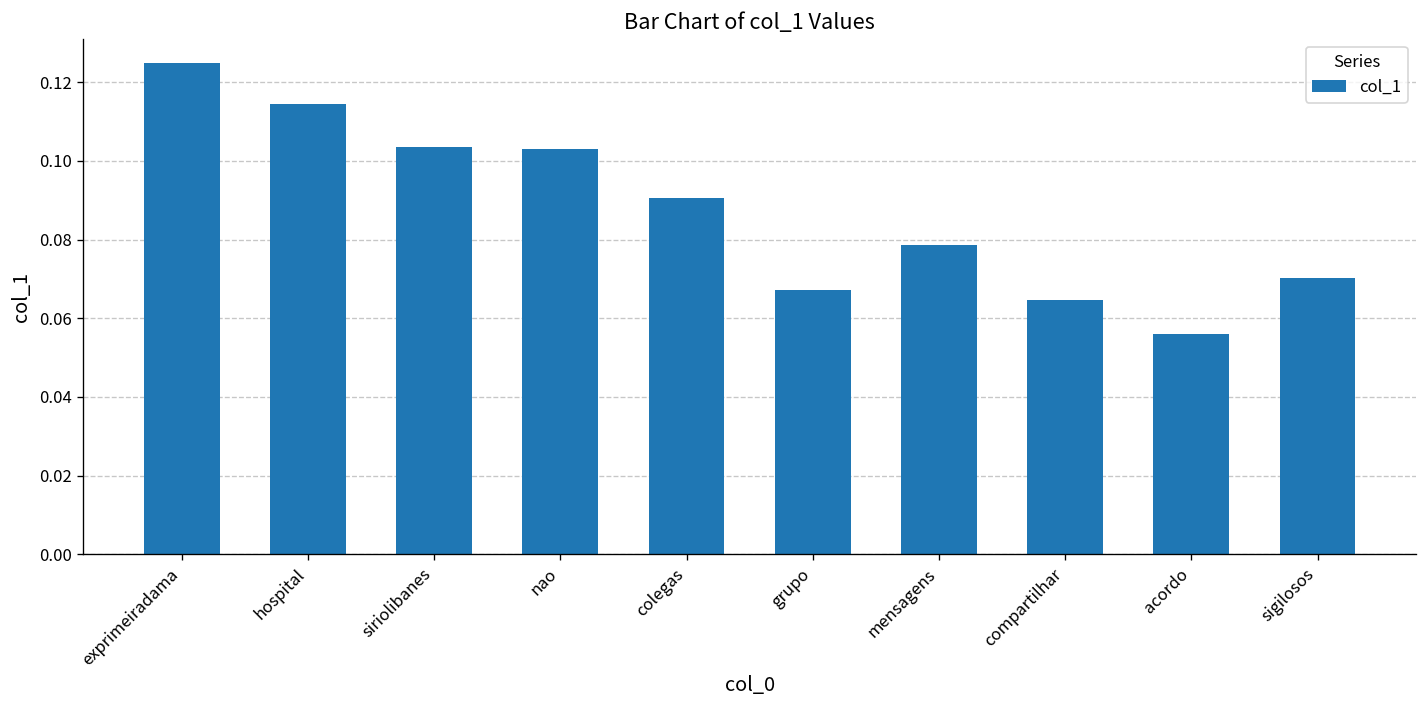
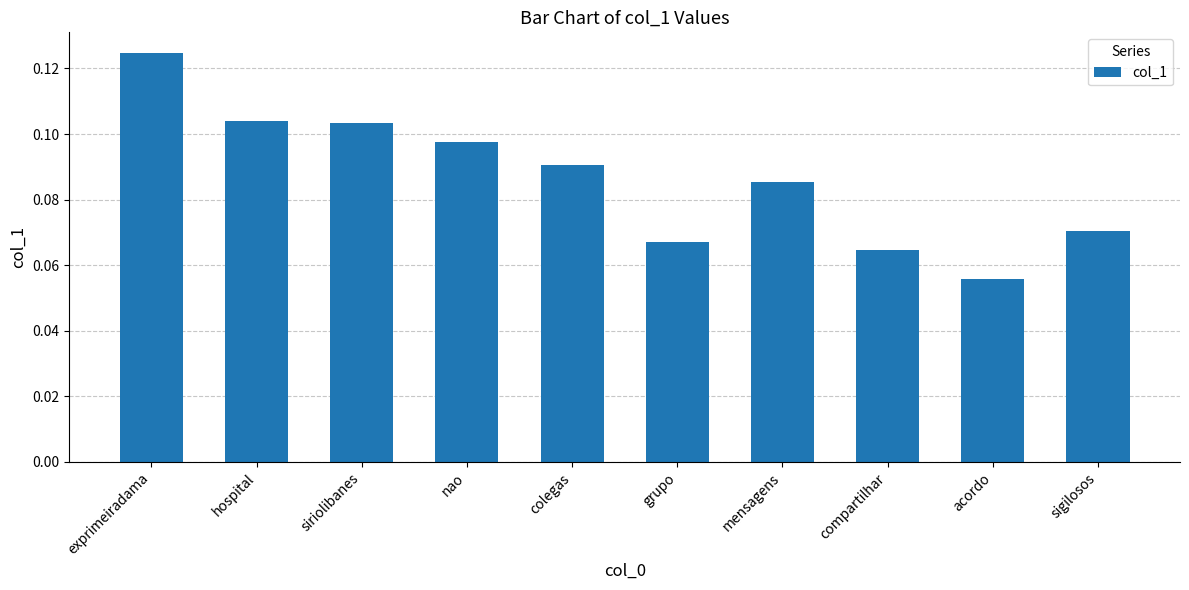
  {
    "exprimeiradama": 0.125,
-   "hospital": 0.115,
+   "hospital": 0.104,
    "siriolibanes": 0.104,
-   "nao": 0.103,
+   "nao": 0.097,
    "colegas": 0.091,
    "grupo": 0.067,
-   "mensagens": 0.079,
+   "mensagens": 0.085,
    "compartilhar": 0.065,
    "acordo": 0.056,
    "sigilosos": 0.070
  }
